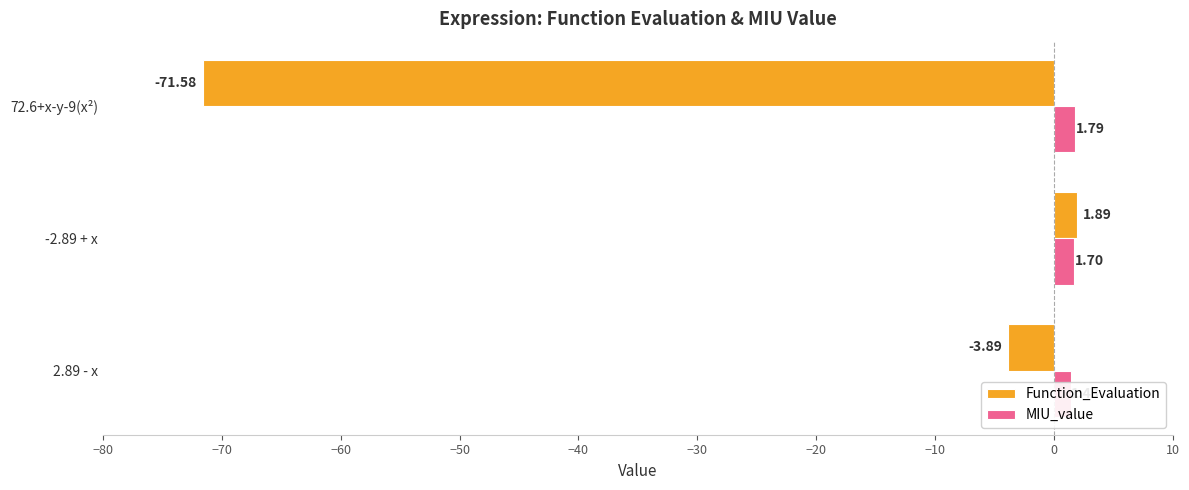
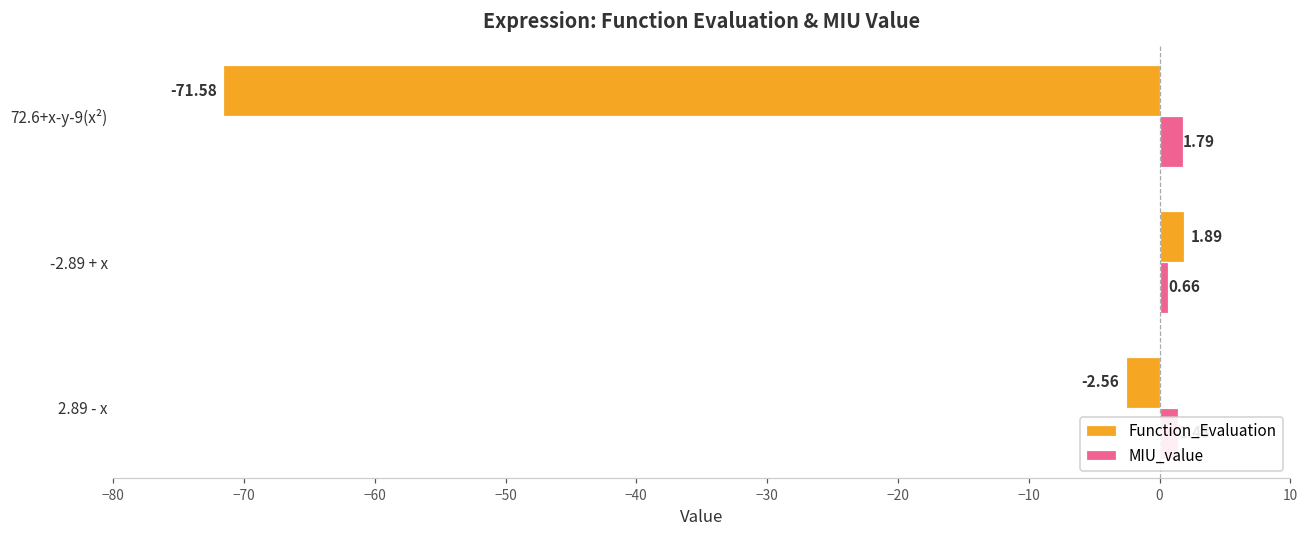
  {
    "Function_Evaluation": {
      "72.6+x-y-9(x²)": -71.58,
      "-2.89 + x": 1.89,
-     "2.89 - x": -3.89
+     "2.89 - x": -2.56
    },
    "MIU_value": {
      "72.6+x-y-9(x²)": 1.79,
-     "-2.89 + x": 1.70
+     "-2.89 + x": 0.66
    }
  }
